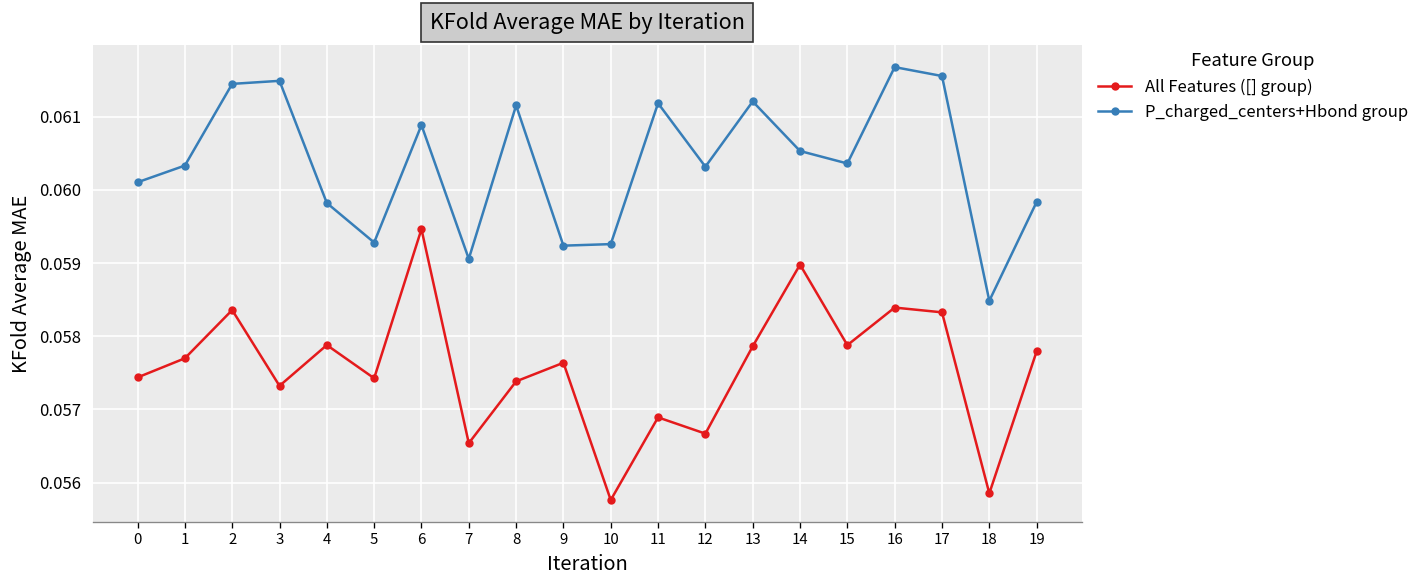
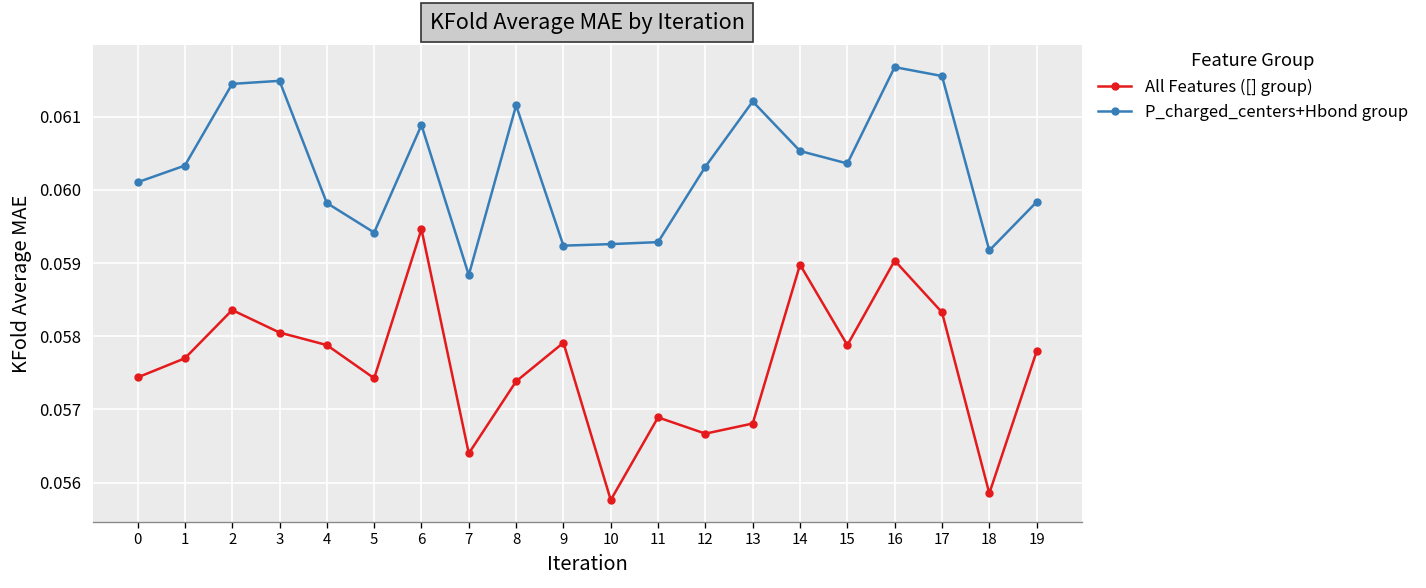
  {
    "All Features ([] group)": {
      "0": 0.0574,
      "1": 0.0577,
      "2": 0.0584,
-     "3": 0.0573,
+     "3": 0.0581,
      "4": 0.0579,
      "5": 0.0574,
      "6": 0.0595,
-     "7": 0.0565,
+     "7": 0.0564,
      "8": 0.0574,
-     "9": 0.0576,
+     "9": 0.0579,
      "10": 0.0558,
      "11": 0.0569,
      "12": 0.0567,
-     "13": 0.0579,
+     "13": 0.0568,
      "14": 0.0590,
      "15": 0.0579,
-     "16": 0.0584,
+     "16": 0.0590,
      "17": 0.0583,
      "18": 0.0559,
      "19": 0.0578
    },
    "P_charged_centers+Hbond group": {
      "0": 0.0601,
      "1": 0.0603,
      "2": 0.0614,
      "3": 0.0615,
      "4": 0.0598,
-     "5": 0.0593,
+     "5": 0.0594,
      "6": 0.0609,
-     "7": 0.0591,
+     "7": 0.0588,
      "8": 0.0612,
      "9": 0.0592,
      "10": 0.0593,
-     "11": 0.0612,
+     "11": 0.0593,
      "12": 0.0603,
      "13": 0.0612,
      "14": 0.0605,
      "15": 0.0604,
      "16": 0.0617,
      "17": 0.0616,
-     "18": 0.0585,
+     "18": 0.0592,
      "19": 0.0598
    }
  }
